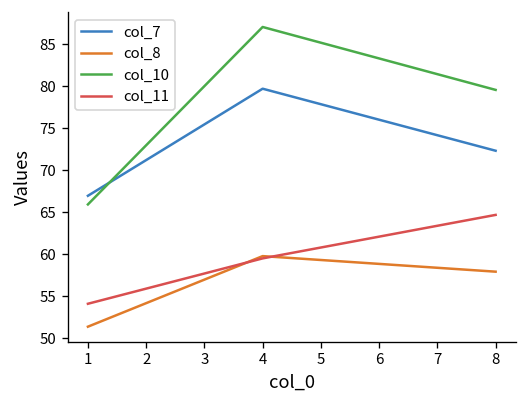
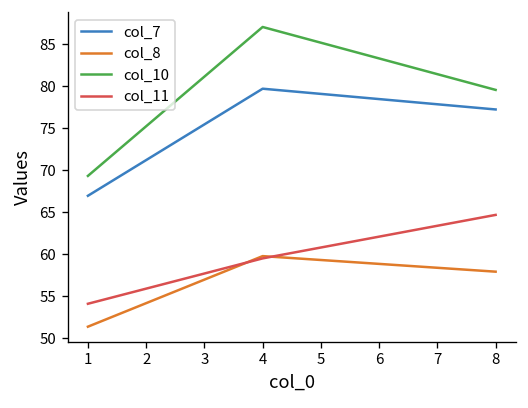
  {
    "col_7": {
      "1": 67,
      "4": 80,
-     "8": 72
+     "8": 77
    },
    "col_10": {
-     "1": 66,
+     "1": 69,
      "4": 87,
      "8": 80
    }
  }
